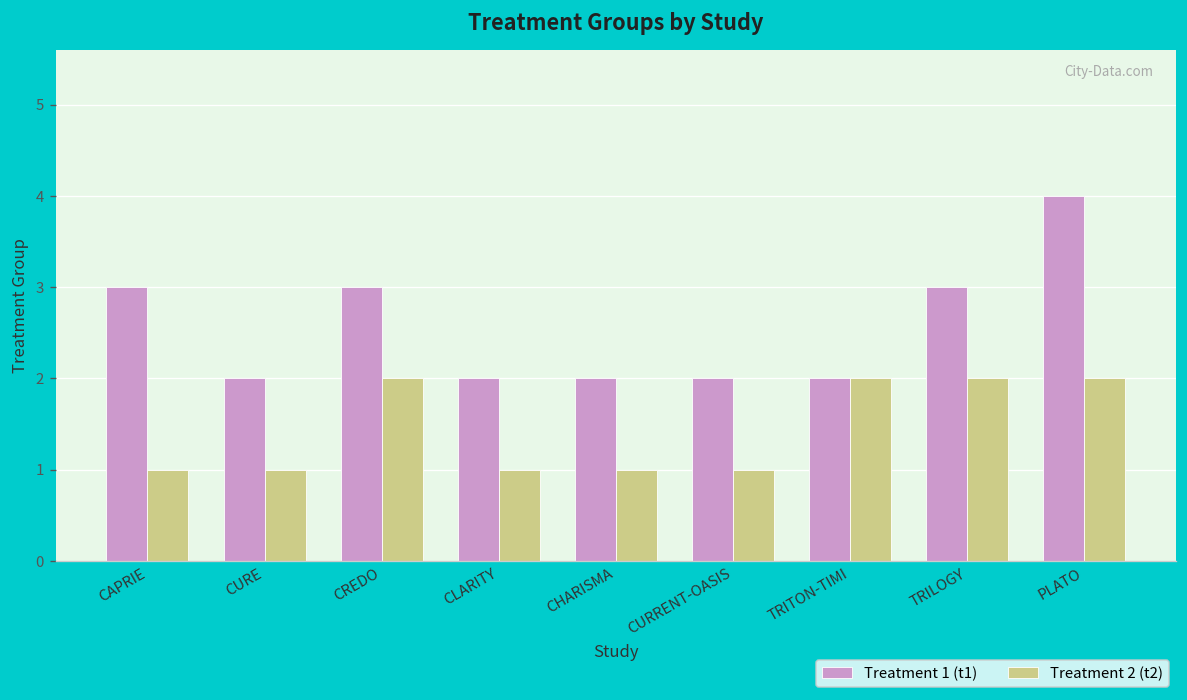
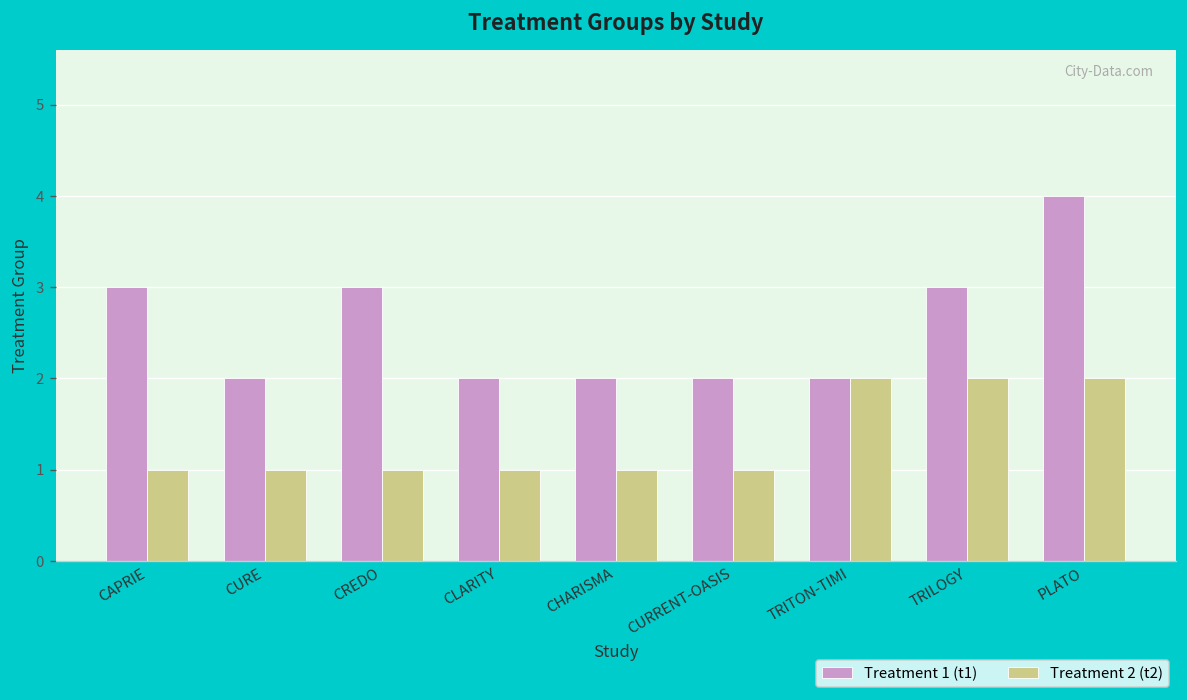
  {
    "Treatment 1 (t1)": {
      "CAPRIE": 3,
      "CURE": 2,
      "CREDO": 3,
      "CLARITY": 2,
      "CHARISMA": 2,
      "CURRENT-OASIS": 2,
      "TRITON-TIMI": 2,
      "TRILOGY": 3,
      "PLATO": 4
    },
    "Treatment 2 (t2)": {
      "CAPRIE": 1,
      "CURE": 1,
-     "CREDO": 2,
+     "CREDO": 1,
      "CLARITY": 1,
      "CHARISMA": 1,
      "CURRENT-OASIS": 1,
      "TRITON-TIMI": 2,
      "TRILOGY": 2,
      "PLATO": 2
    }
  }
